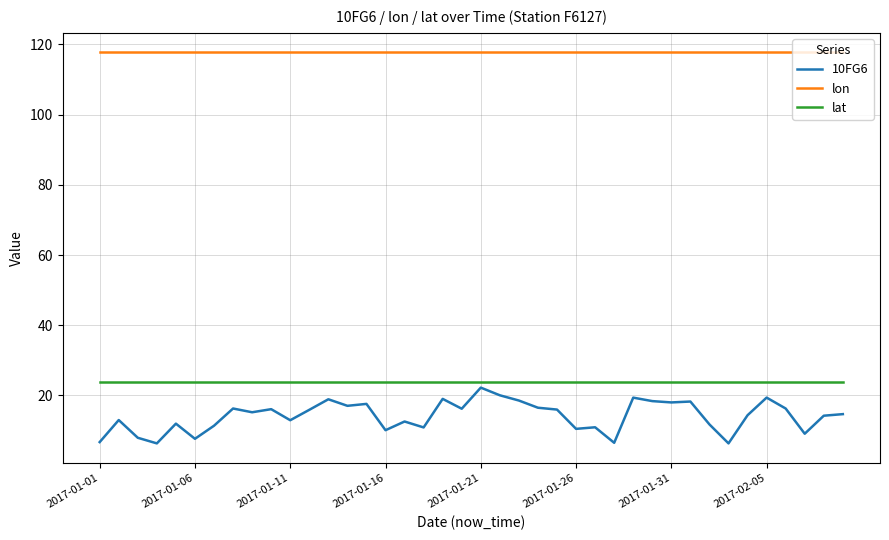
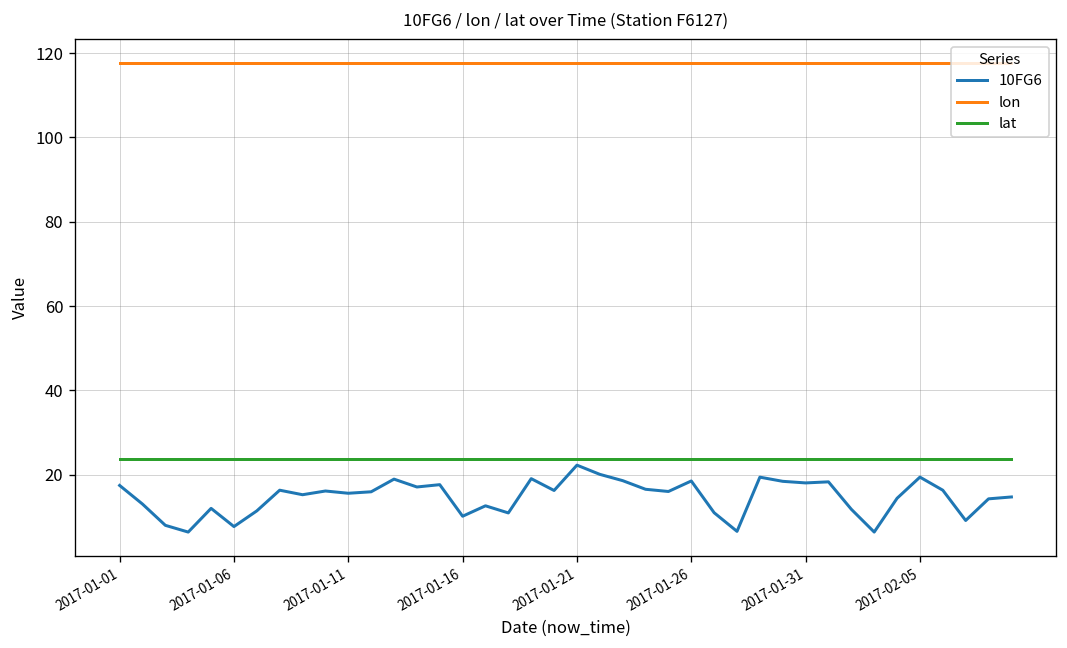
  {
    "10FG6": {
-     "2017-01-01": 7,
+     "2017-01-01": 17,
      "2017-01-06": 8,
-     "2017-01-11": 13,
+     "2017-01-11": 16,
      "2017-01-16": 10,
      "2017-01-21": 22,
-     "2017-01-26": 10,
+     "2017-01-26": 18,
      "2017-01-31": 18,
      "2017-02-05": 19
    },
    "lon": {
      "2017-01-01": 118,
      "2017-01-06": 118,
      "2017-01-11": 118,
      "2017-01-16": 118,
      "2017-01-21": 118,
      "2017-01-26": 118,
      "2017-01-31": 118,
      "2017-02-05": 118
    },
    "lat": {
      "2017-01-01": 24,
      "2017-01-06": 24,
      "2017-01-11": 24,
      "2017-01-16": 24,
      "2017-01-21": 24,
      "2017-01-26": 24,
      "2017-01-31": 24,
      "2017-02-05": 24
    }
  }
